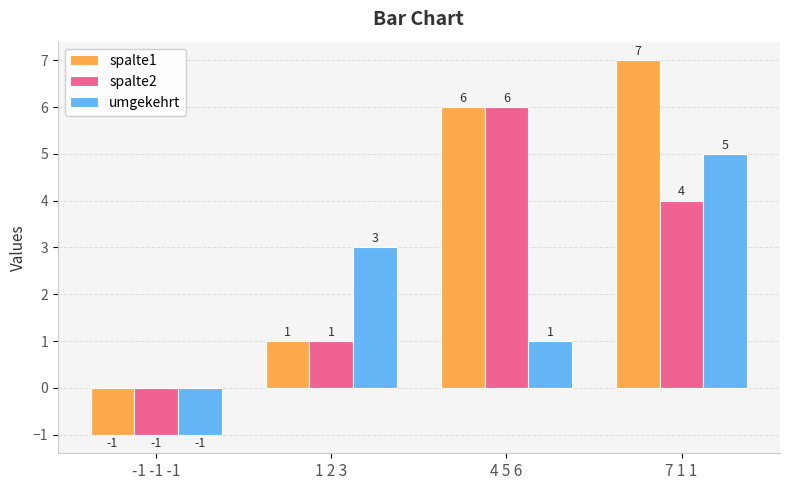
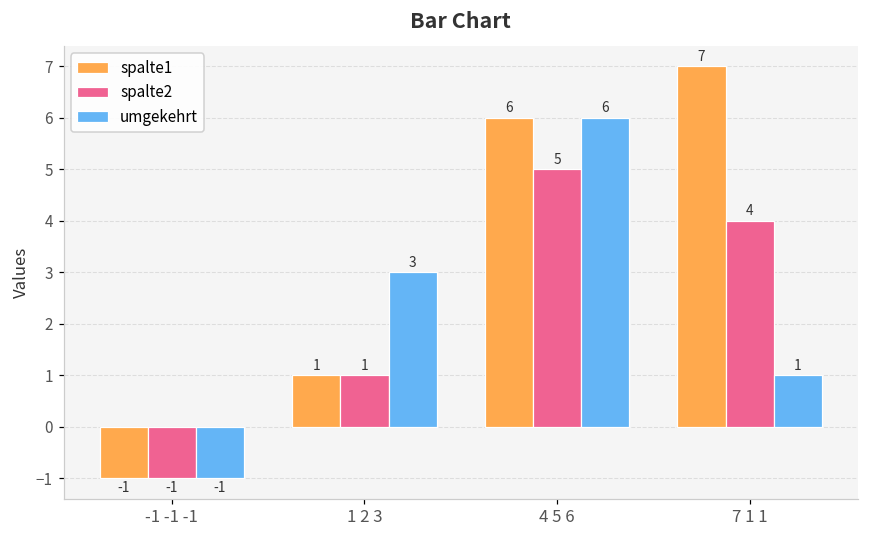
  {
    "spalte1": {
      "-1 -1 -1": -1,
      "1 2 3": 1,
      "4 5 6": 6,
      "7 1 1": 7
    },
    "spalte2": {
      "-1 -1 -1": -1,
      "1 2 3": 1,
-     "4 5 6": 6,
+     "4 5 6": 5,
      "7 1 1": 4
    },
    "umgekehrt": {
      "-1 -1 -1": -1,
      "1 2 3": 3,
-     "4 5 6": 1,
-     "7 1 1": 5
+     "4 5 6": 6,
+     "7 1 1": 1
    }
  }
